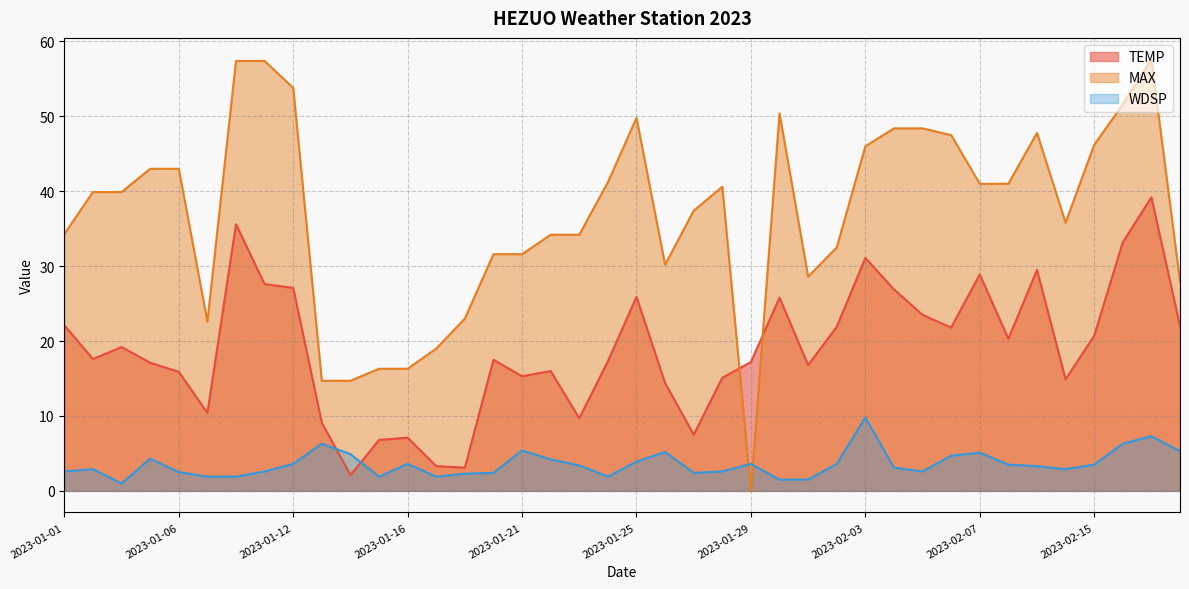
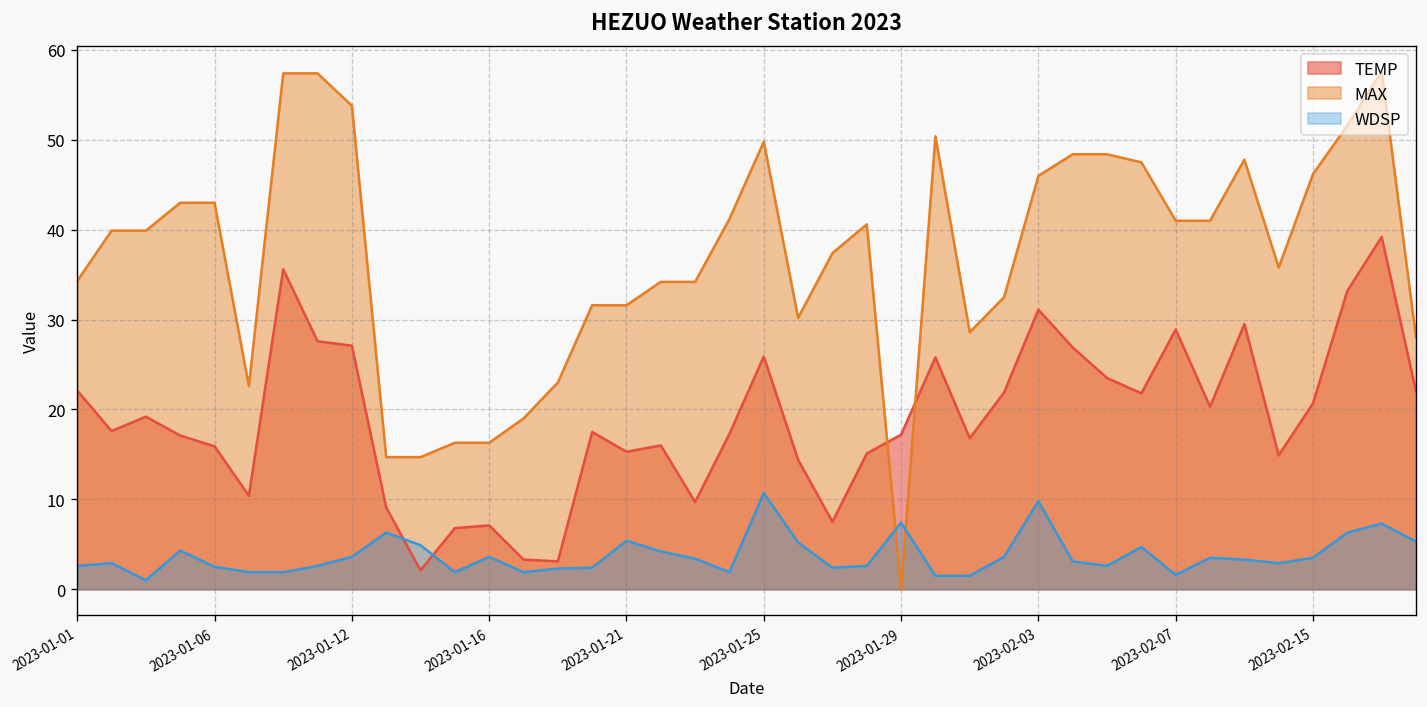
  {
    "WDSP": {
      "2023-01-01": 3,
      "2023-01-06": 3,
      "2023-01-12": 4,
      "2023-01-16": 4,
      "2023-01-21": 5,
-     "2023-01-25": 4,
-     "2023-01-29": 4,
+     "2023-01-25": 11,
+     "2023-01-29": 7,
      "2023-02-03": 10,
-     "2023-02-07": 5,
+     "2023-02-07": 2,
      "2023-02-15": 4
    }
  }
